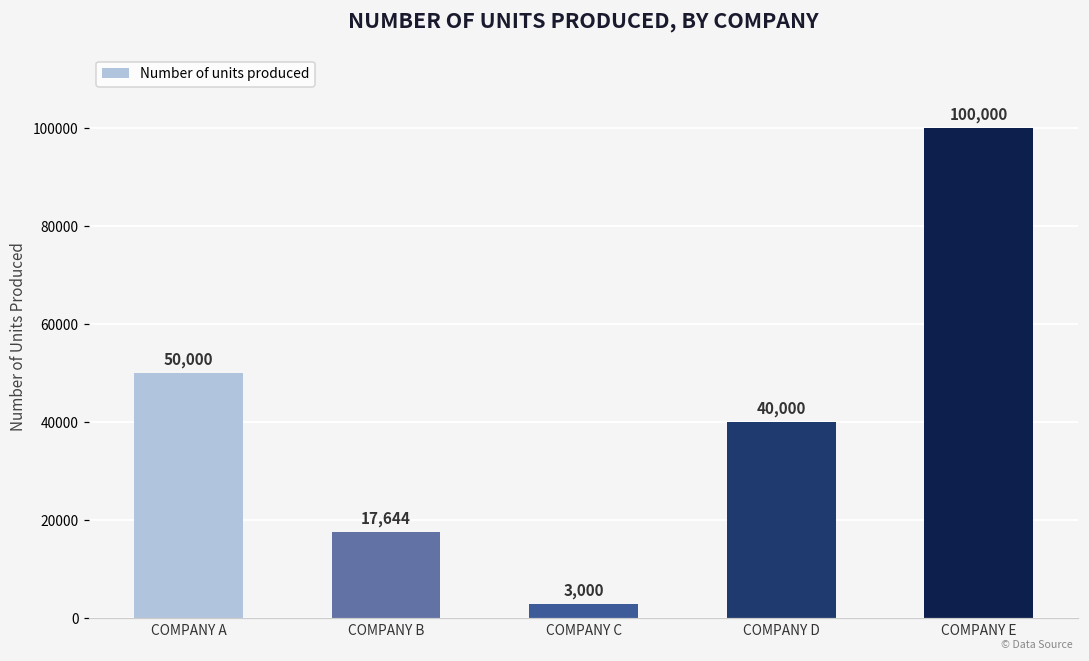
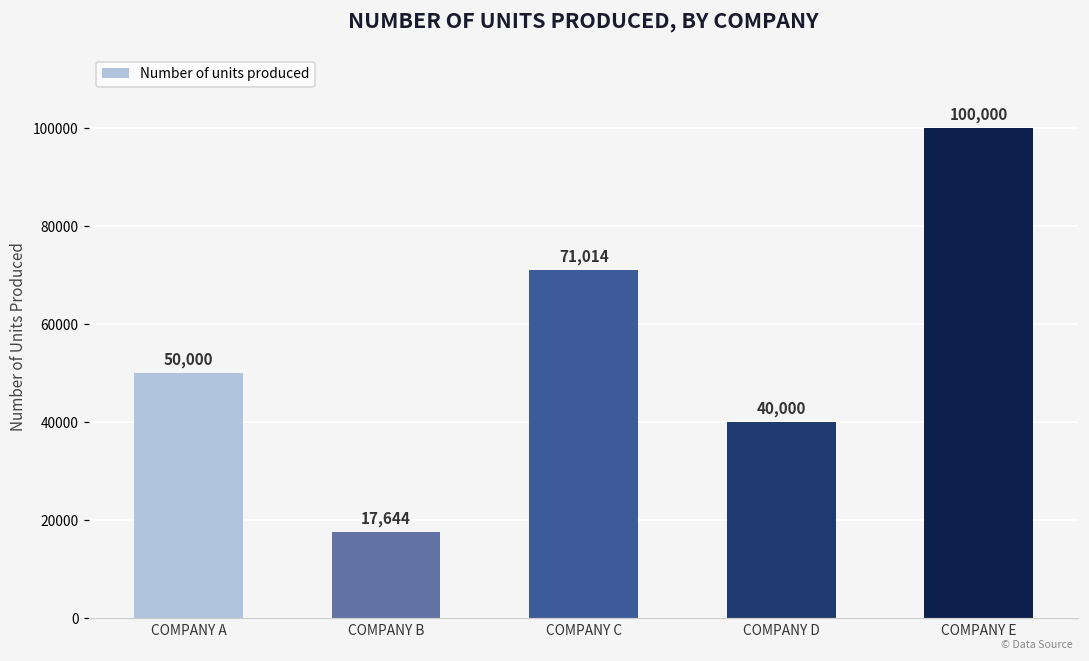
  {
    "COMPANY A": "50,000",
    "COMPANY B": "17,644",
-   "COMPANY C": "3,000",
+   "COMPANY C": "71,014",
    "COMPANY D": "40,000",
    "COMPANY E": "100,000"
  }
